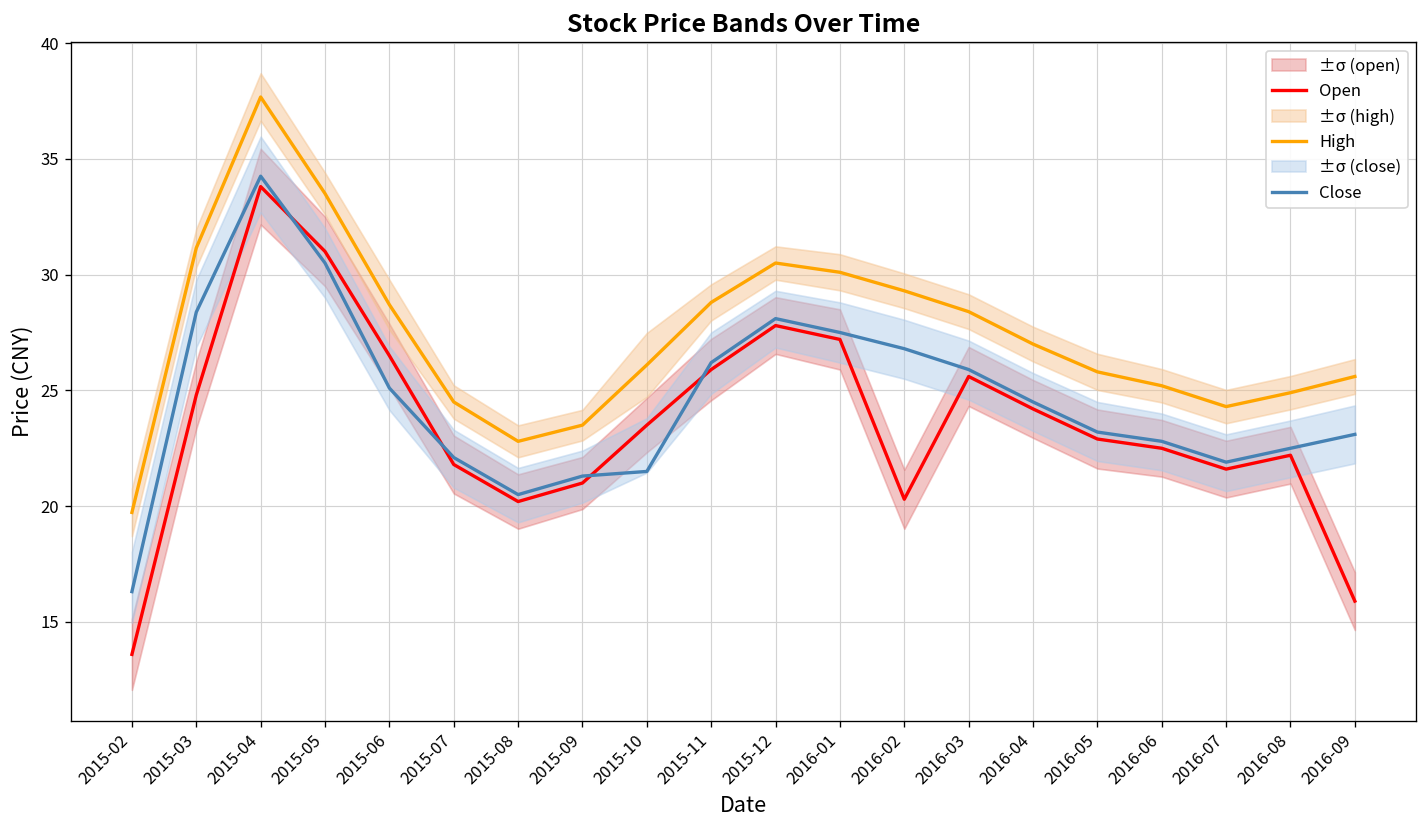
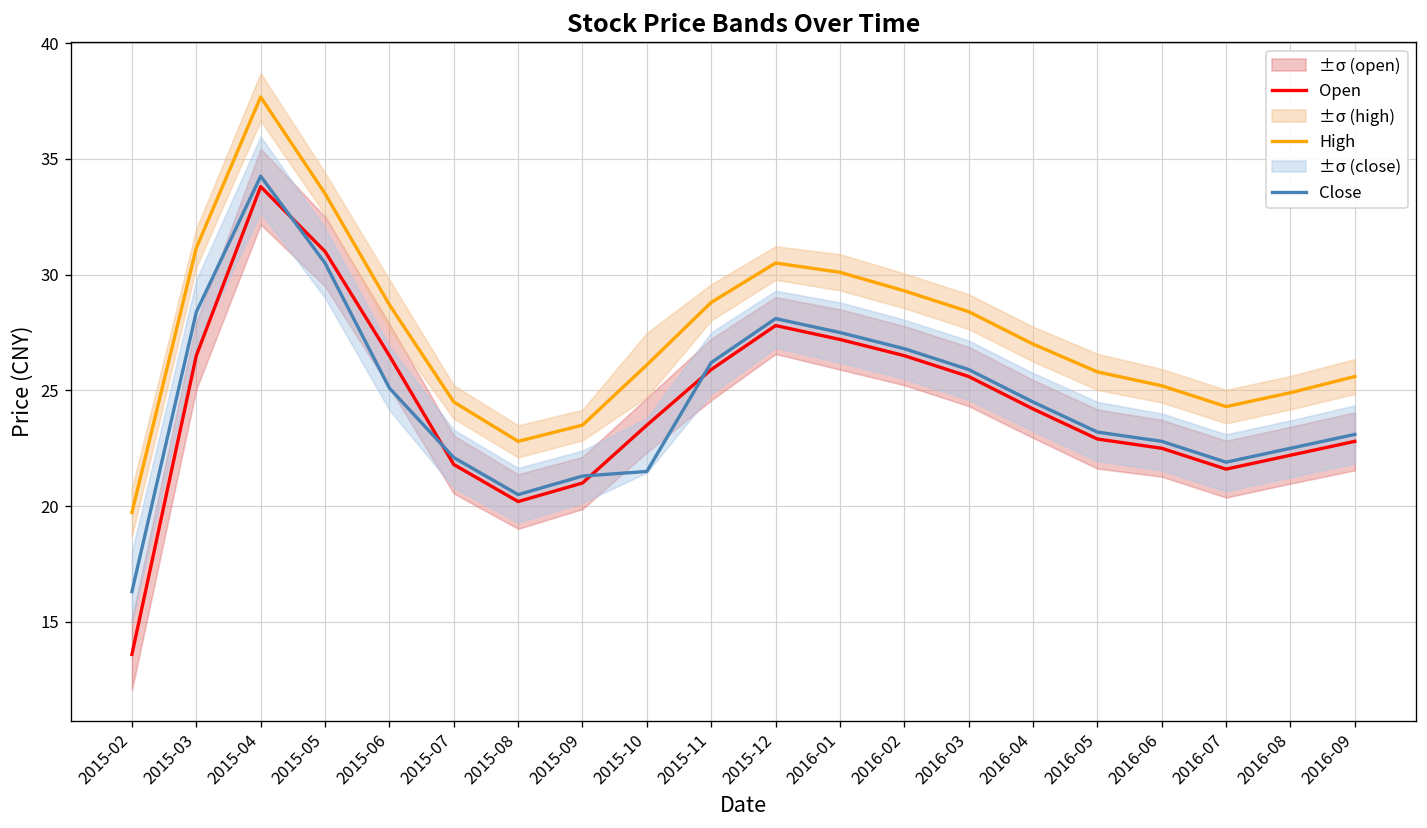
  {
    "Open": {
      "2015-02": 13.6,
-     "2015-03": 24.8,
+     "2015-03": 26.5,
      "2015-04": 33.8,
      "2015-05": 31.0,
      "2015-06": 26.5,
      "2015-07": 21.8,
      "2015-08": 20.2,
      "2015-09": 21.0,
      "2015-10": 23.5,
      "2015-11": 25.9,
      "2015-12": 27.8,
      "2016-01": 27.2,
-     "2016-02": 20.3,
+     "2016-02": 26.5,
      "2016-03": 25.6,
      "2016-04": 24.2,
      "2016-05": 22.9,
      "2016-06": 22.5,
      "2016-07": 21.6,
      "2016-08": 22.2,
-     "2016-09": 15.9
+     "2016-09": 22.8
    },
    "High": {
      "2015-02": 19.7,
      "2015-03": 31.2,
      "2015-04": 37.7,
      "2015-05": 33.5,
      "2015-06": 28.7,
      "2015-07": 24.5,
      "2015-08": 22.8,
      "2015-09": 23.5,
      "2015-10": 26.1,
      "2015-11": 28.8,
      "2015-12": 30.5,
      "2016-01": 30.1,
      "2016-02": 29.3,
      "2016-03": 28.4,
      "2016-04": 27.0,
      "2016-05": 25.8,
      "2016-06": 25.2,
      "2016-07": 24.3,
      "2016-08": 24.9,
      "2016-09": 25.6
    },
    "Close": {
      "2015-02": 16.3,
      "2015-03": 28.4,
      "2015-04": 34.3,
      "2015-05": 30.5,
      "2015-06": 25.1,
      "2015-07": 22.1,
      "2015-08": 20.5,
      "2015-09": 21.3,
      "2015-10": 21.5,
      "2015-11": 26.2,
      "2015-12": 28.1,
      "2016-01": 27.5,
      "2016-02": 26.8,
      "2016-03": 25.9,
      "2016-04": 24.5,
      "2016-05": 23.2,
      "2016-06": 22.8,
      "2016-07": 21.9,
      "2016-08": 22.5,
      "2016-09": 23.1
    }
  }
